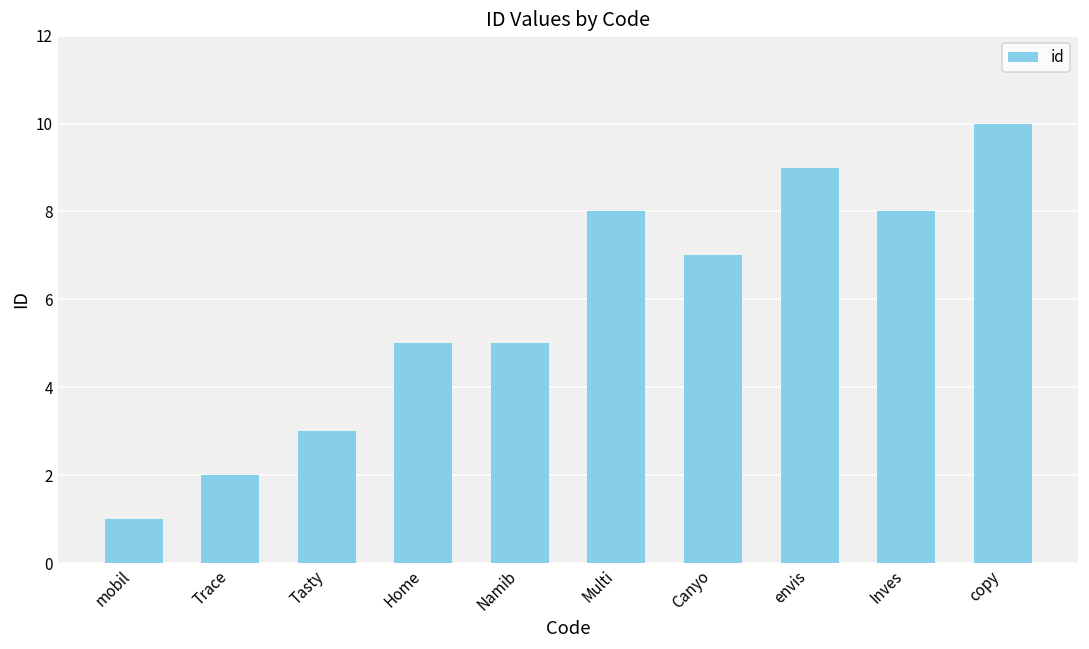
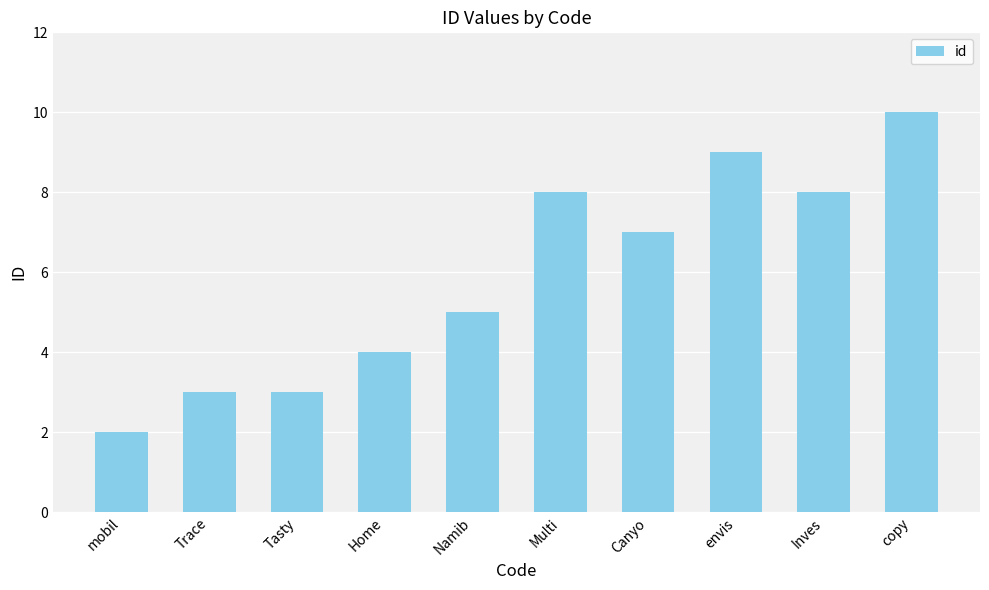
  {
-   "mobil": 1,
-   "Trace": 2,
+   "mobil": 2,
+   "Trace": 3,
    "Tasty": 3,
-   "Home": 5,
+   "Home": 4,
    "Namib": 5,
    "Multi": 8,
    "Canyo": 7,
    "envis": 9,
    "Inves": 8,
    "copy": 10
  }
